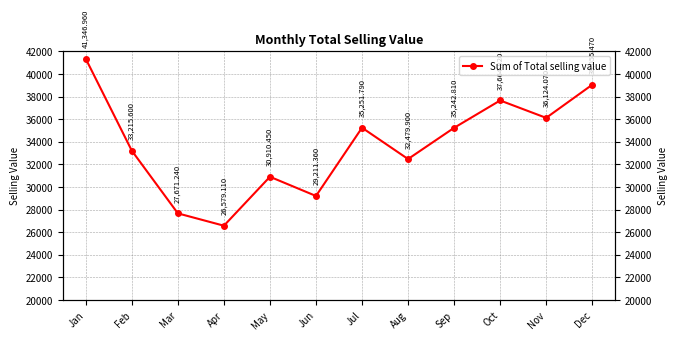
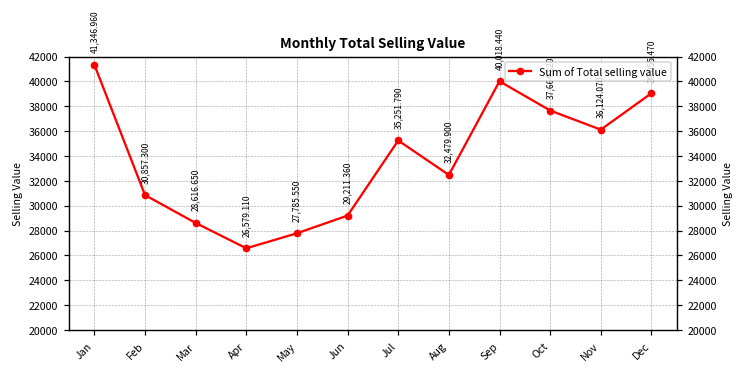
  {
    "Jan": "41,346.960",
-   "Feb": "33,215.600",
-   "Mar": "27,671.240",
+   "Feb": "30,857.300",
+   "Mar": "28,616.650",
    "Apr": "26,579.110",
-   "May": "30,910.450",
+   "May": "27,785.550",
    "Jun": "29,211.360",
    "Jul": "35,251.790",
    "Aug": "32,479.900",
-   "Sep": "35,242.810"
+   "Sep": "40,018.440"
  }
